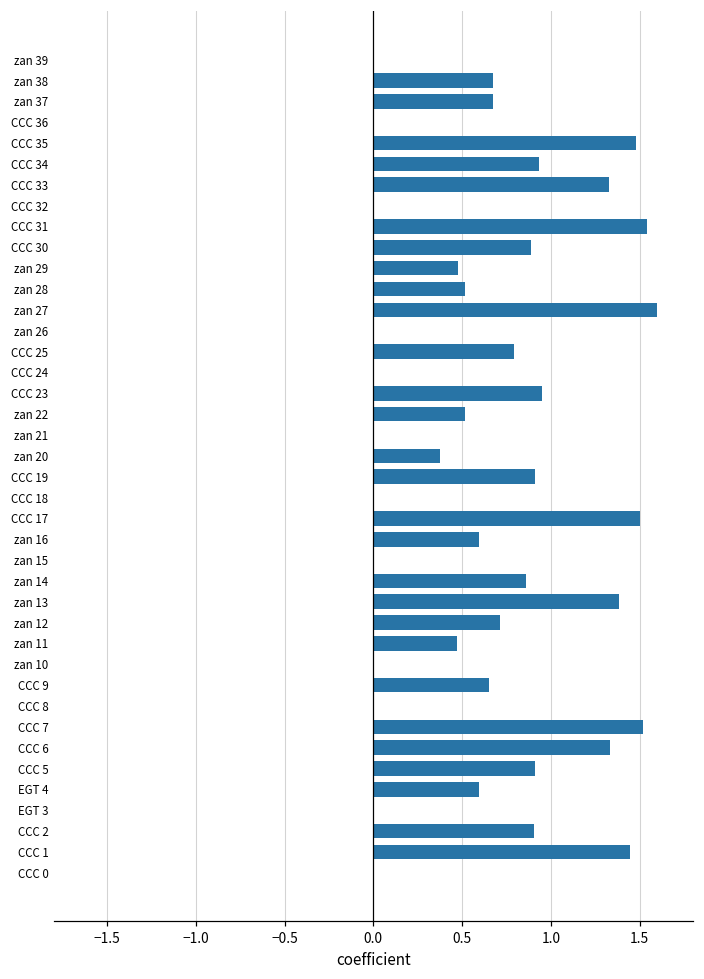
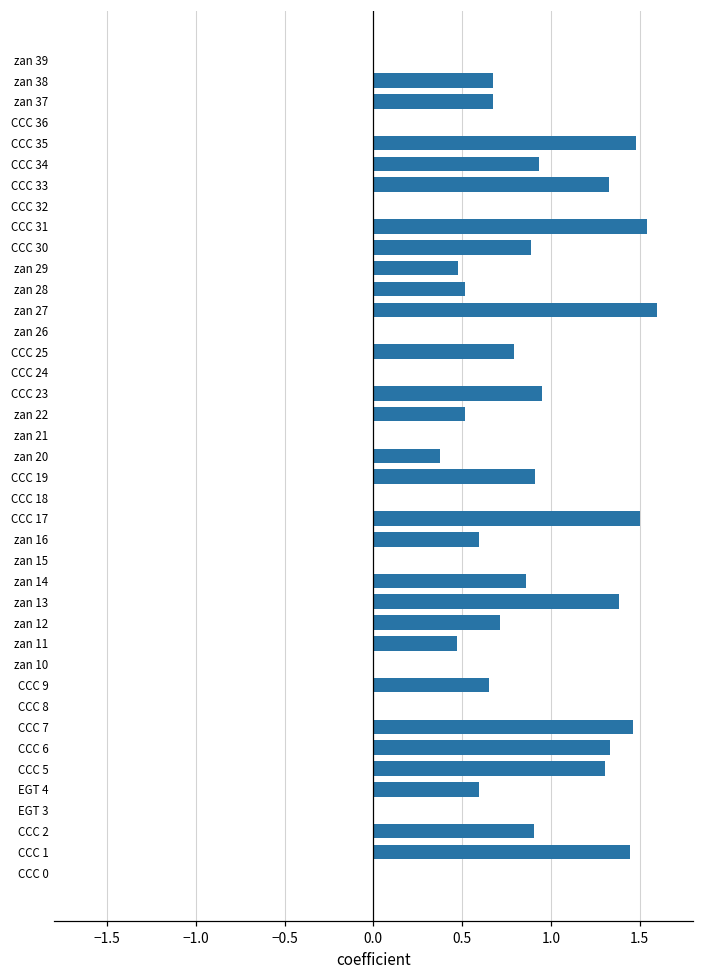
  {
    "zan 39": 0.00,
    "zan 38": 0.67,
    "zan 37": 0.67,
    "CCC 36": 0.00,
    "CCC 35": 1.48,
    "CCC 34": 0.93,
    "CCC 33": 1.33,
    "CCC 32": 0.00,
    "CCC 31": 1.54,
    "CCC 30": 0.89,
    "zan 29": 0.47,
    "zan 28": 0.51,
    "zan 27": 1.60,
    "zan 26": 0.00,
    "CCC 25": 0.79,
    "CCC 24": 0.00,
    "CCC 23": 0.95,
    "zan 22": 0.51,
    "zan 21": 0.00,
    "zan 20": 0.38,
    "CCC 19": 0.91,
    "CCC 18": 0.00,
    "CCC 17": 1.50,
    "zan 16": 0.59,
    "zan 15": 0.00,
    "zan 14": 0.86,
    "zan 13": 1.38,
    "zan 12": 0.71,
    "zan 11": 0.47,
    "zan 10": 0.00,
    "CCC 9": 0.65,
    "CCC 8": 0.00,
-   "CCC 7": 1.52,
+   "CCC 7": 1.46,
    "CCC 6": 1.34,
-   "CCC 5": 0.91,
+   "CCC 5": 1.30,
    "EGT 4": 0.59,
    "EGT 3": 0.00,
    "CCC 2": 0.90,
    "CCC 1": 1.45,
    "CCC 0": 0.00
  }
